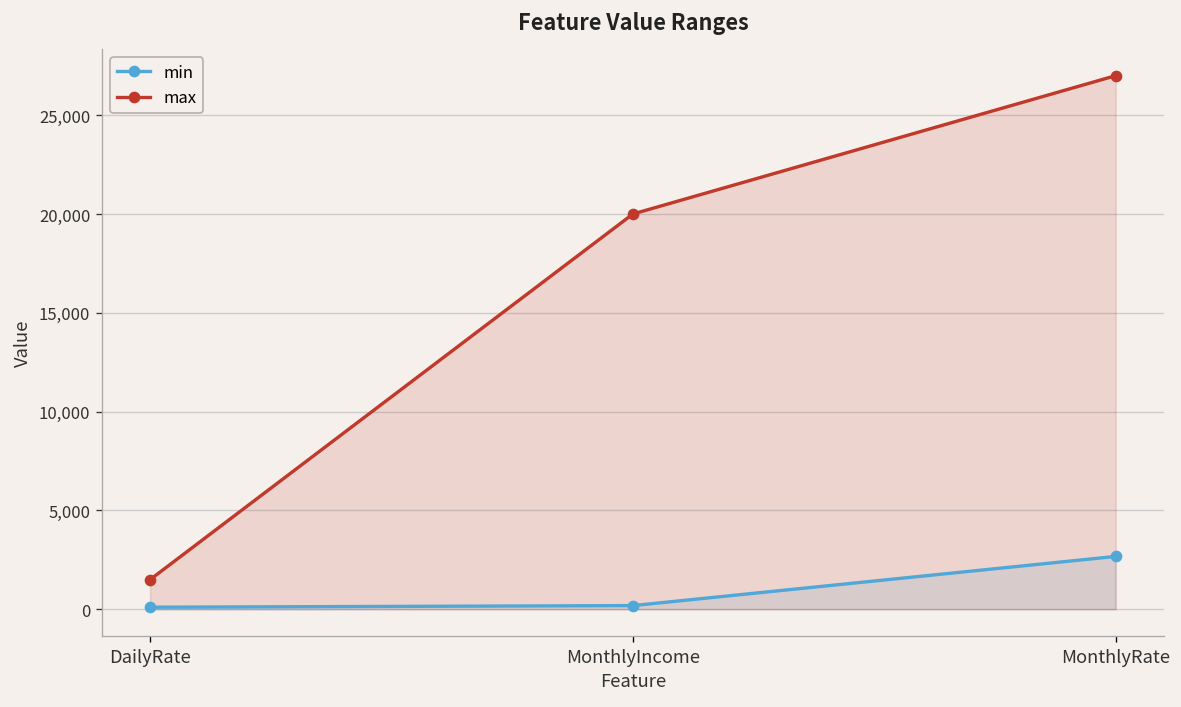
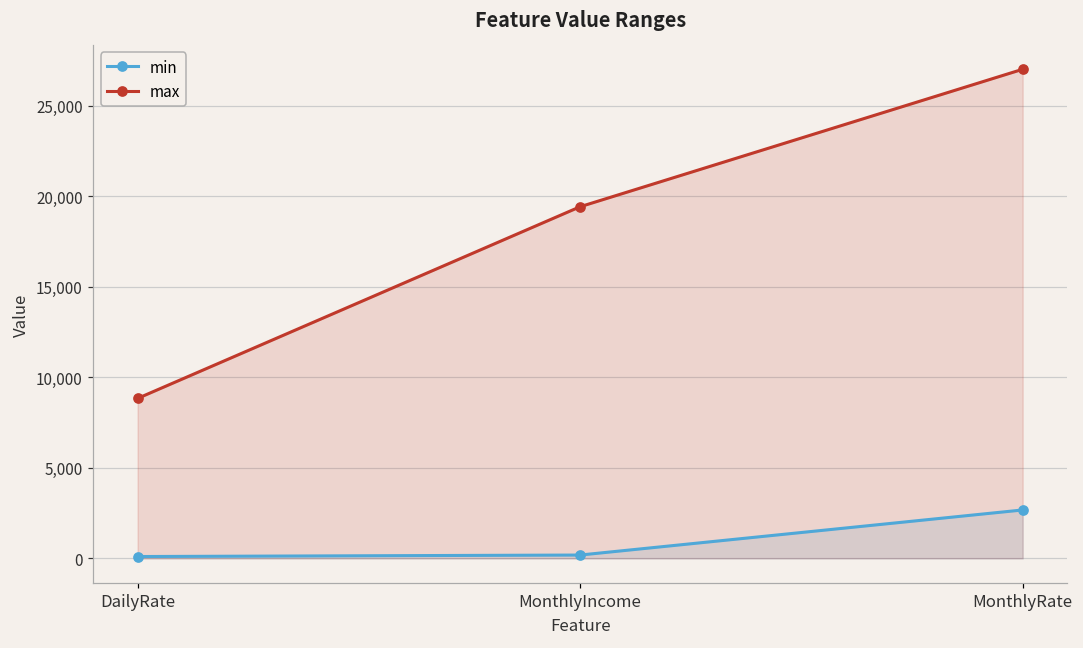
  {
    "min": {
      "DailyRate": "100",
      "MonthlyIncome": "200",
      "MonthlyRate": "2,700"
    },
    "max": {
-     "DailyRate": "1,500",
-     "MonthlyIncome": "20,000",
+     "DailyRate": "8,800",
+     "MonthlyIncome": "19,400",
      "MonthlyRate": "27,000"
    }
  }
